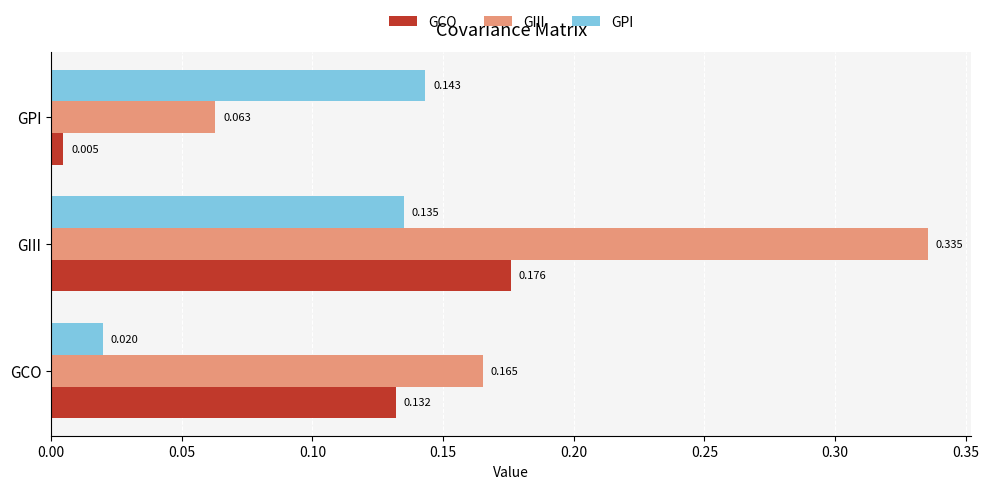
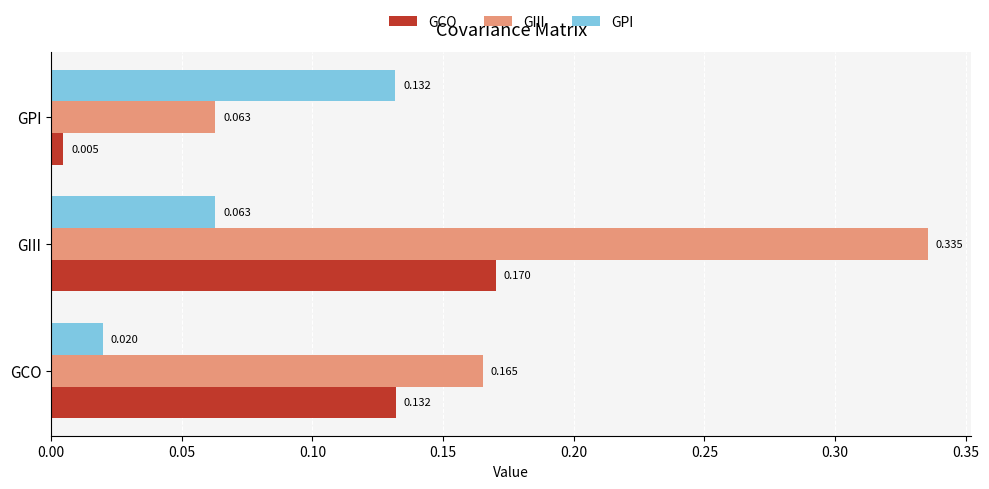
  {
    "GCO": {
      "GPI": 0.005,
-     "GIII": 0.176,
+     "GIII": 0.170,
      "GCO": 0.132
    },
    "GIII": {
      "GPI": 0.063,
      "GIII": 0.335,
      "GCO": 0.165
    },
    "GPI": {
-     "GPI": 0.143,
-     "GIII": 0.135,
+     "GPI": 0.132,
+     "GIII": 0.063,
      "GCO": 0.020
    }
  }
